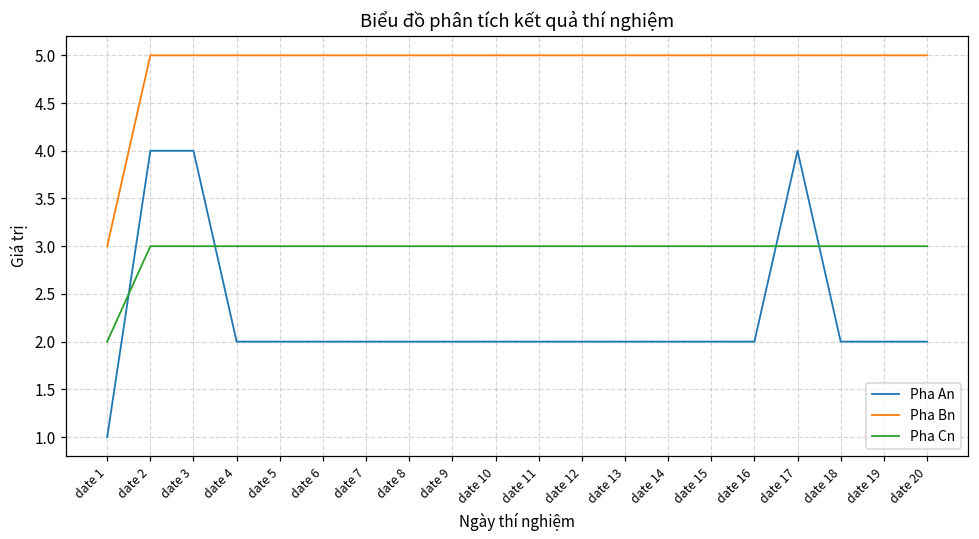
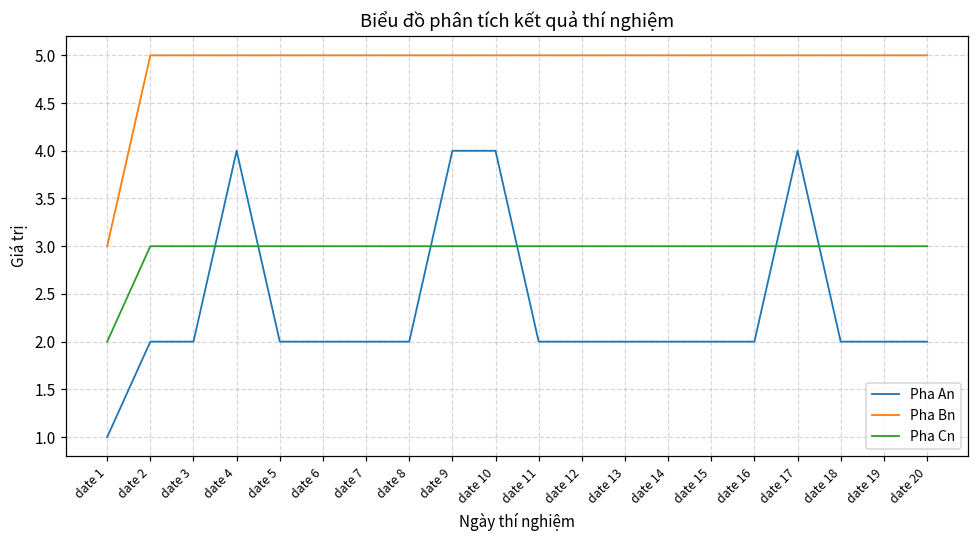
  {
    "Pha An": {
      "date 1": 1,
-     "date 2": 4,
-     "date 3": 4,
-     "date 4": 2,
+     "date 2": 2,
+     "date 3": 2,
+     "date 4": 4,
      "date 5": 2,
      "date 6": 2,
      "date 7": 2,
      "date 8": 2,
-     "date 9": 2,
-     "date 10": 2,
+     "date 9": 4,
+     "date 10": 4,
      "date 11": 2,
      "date 12": 2,
      "date 13": 2,
      "date 14": 2,
      "date 15": 2,
      "date 16": 2,
      "date 17": 4,
      "date 18": 2,
      "date 19": 2,
      "date 20": 2
    },
    "Pha Bn": {
      "date 1": 3,
      "date 2": 5,
      "date 3": 5,
      "date 4": 5,
      "date 5": 5,
      "date 6": 5,
      "date 7": 5,
      "date 8": 5,
      "date 9": 5,
      "date 10": 5,
      "date 11": 5,
      "date 12": 5,
      "date 13": 5,
      "date 14": 5,
      "date 15": 5,
      "date 16": 5,
      "date 17": 5,
      "date 18": 5,
      "date 19": 5,
      "date 20": 5
    },
    "Pha Cn": {
      "date 1": 2,
      "date 2": 3,
      "date 3": 3,
      "date 4": 3,
      "date 5": 3,
      "date 6": 3,
      "date 7": 3,
      "date 8": 3,
      "date 9": 3,
      "date 10": 3,
      "date 11": 3,
      "date 12": 3,
      "date 13": 3,
      "date 14": 3,
      "date 15": 3,
      "date 16": 3,
      "date 17": 3,
      "date 18": 3,
      "date 19": 3,
      "date 20": 3
    }
  }
